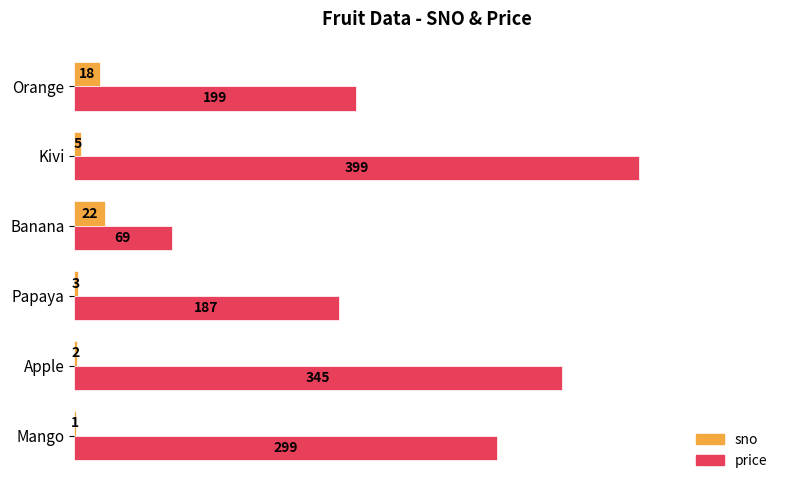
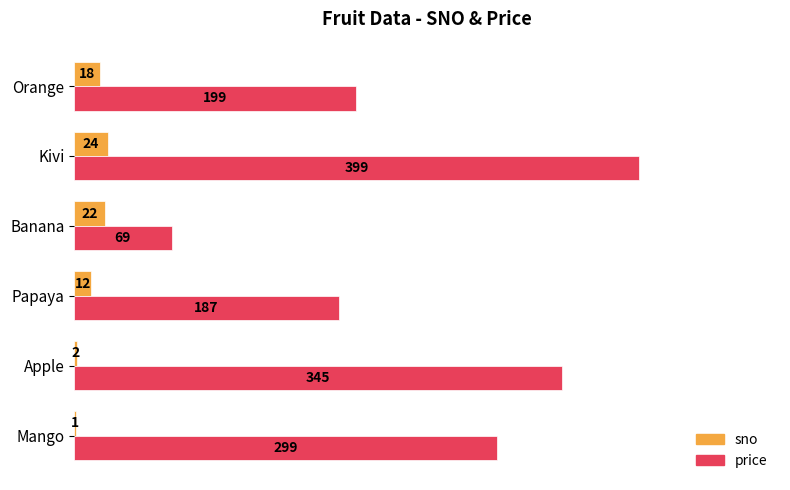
  {
    "sno": {
      "Orange": 18,
-     "Kivi": 5,
+     "Kivi": 24,
      "Banana": 22,
-     "Papaya": 3,
+     "Papaya": 12,
      "Apple": 2,
      "Mango": 1
    },
    "price": {
      "Orange": 199,
      "Kivi": 399,
      "Banana": 69,
      "Papaya": 187,
      "Apple": 345,
      "Mango": 299
    }
  }
